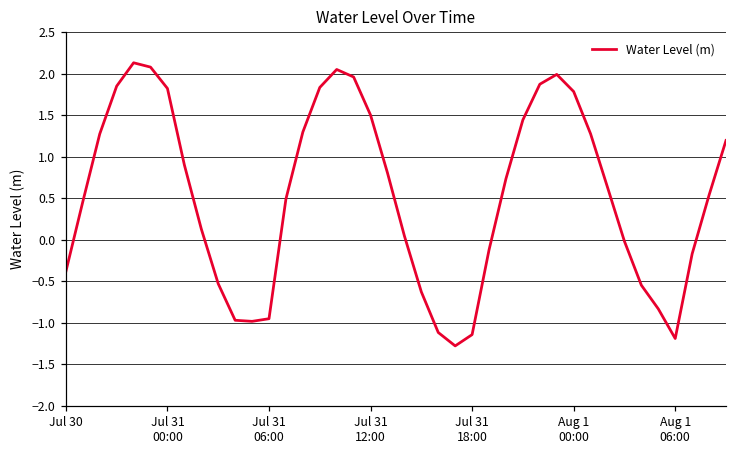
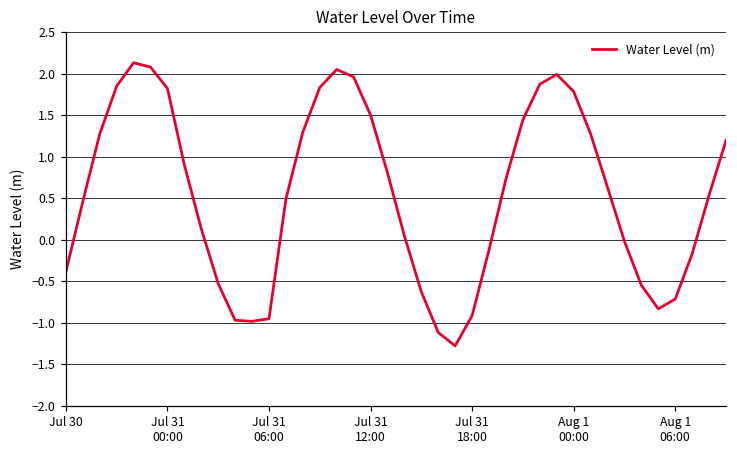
  {
    "Jul 30": -0.4,
    "Jul 31 00:00": 1.8,
    "Jul 31 06:00": -1.0,
    "Jul 31 12:00": 1.5,
-   "Jul 31 18:00": -1.1,
+   "Jul 31 18:00": -0.9,
    "Aug 1 00:00": 1.8,
-   "Aug 1 06:00": -1.2
+   "Aug 1 06:00": -0.7
  }
